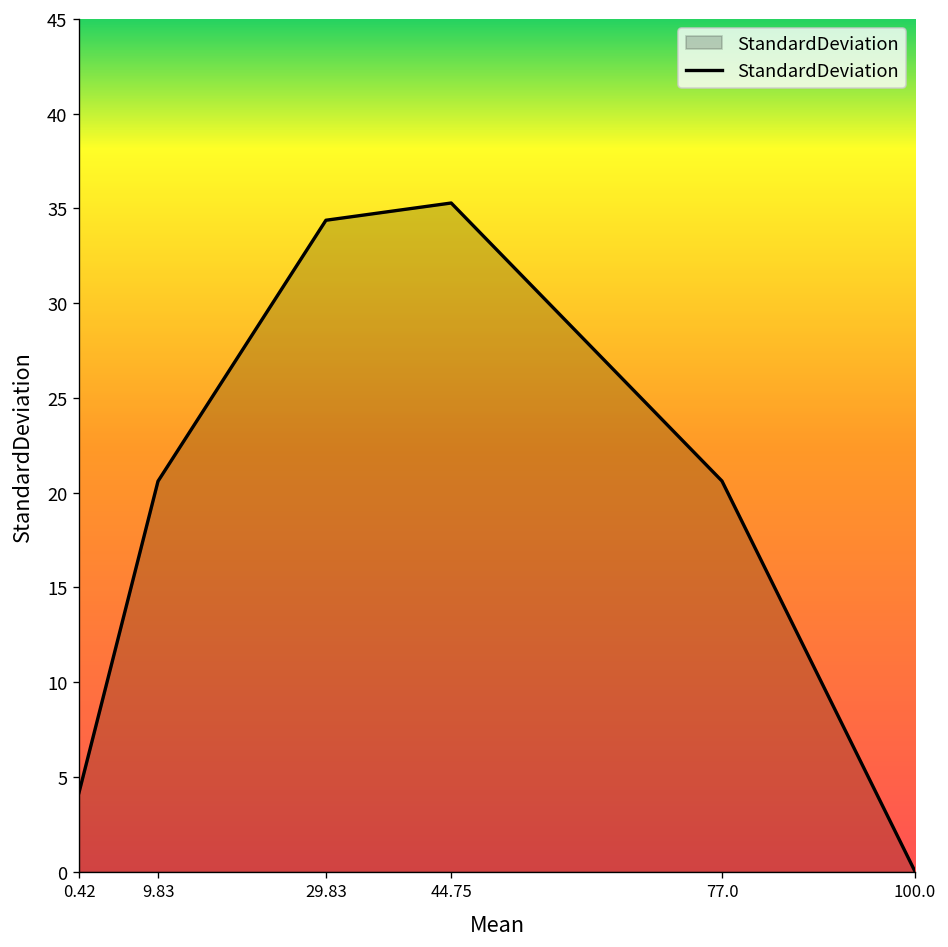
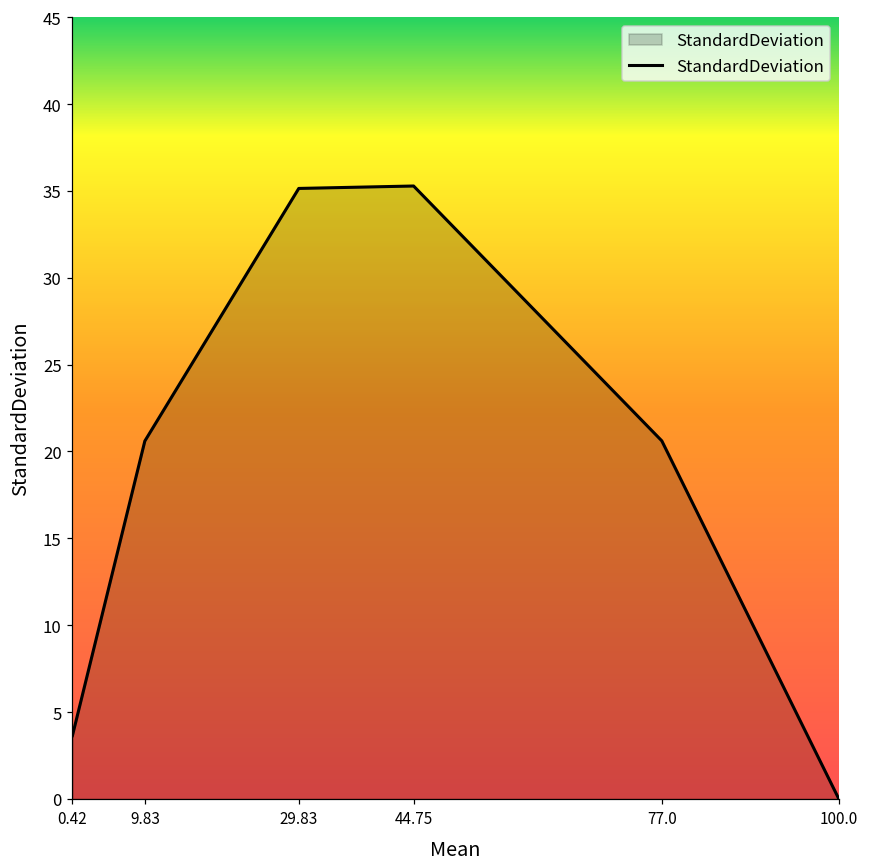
  {
-   "0.42": 4.2,
+   "0.42": 3.6,
    "9.83": 20.6,
-   "29.83": 34.4,
+   "29.83": 35.1,
    "44.75": 35.3,
    "77.0": 20.6,
    "100.0": 0.0
  }
